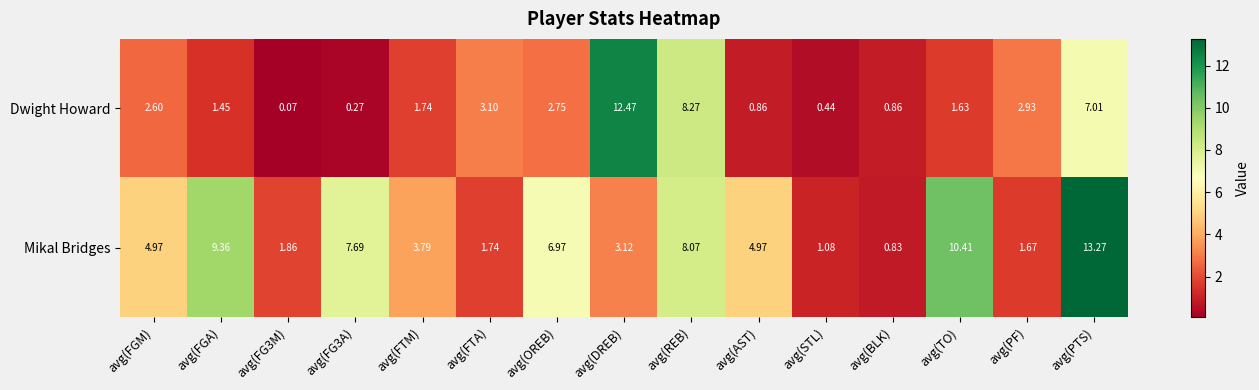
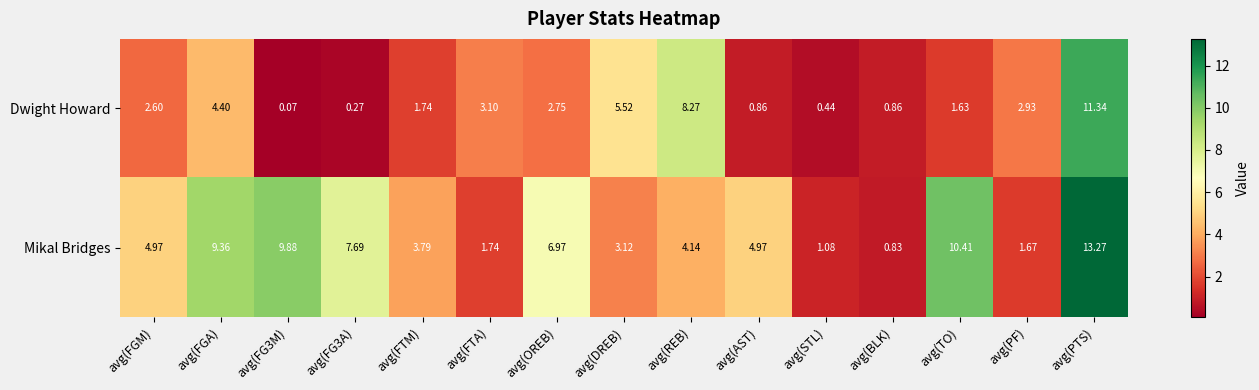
  {
    "Dwight Howard": {
      "avg(FGM)": 2.60,
-     "avg(FGA)": 1.45,
+     "avg(FGA)": 4.40,
      "avg(FG3M)": 0.07,
      "avg(FG3A)": 0.27,
      "avg(FTM)": 1.74,
      "avg(FTA)": 3.10,
      "avg(OREB)": 2.75,
-     "avg(DREB)": 12.47,
+     "avg(DREB)": 5.52,
      "avg(REB)": 8.27,
      "avg(AST)": 0.86,
      "avg(STL)": 0.44,
      "avg(BLK)": 0.86,
      "avg(TO)": 1.63,
      "avg(PF)": 2.93,
-     "avg(PTS)": 7.01
+     "avg(PTS)": 11.34
    },
    "Mikal Bridges": {
      "avg(FGM)": 4.97,
      "avg(FGA)": 9.36,
-     "avg(FG3M)": 1.86,
+     "avg(FG3M)": 9.88,
      "avg(FG3A)": 7.69,
      "avg(FTM)": 3.79,
      "avg(FTA)": 1.74,
      "avg(OREB)": 6.97,
      "avg(DREB)": 3.12,
-     "avg(REB)": 8.07,
+     "avg(REB)": 4.14,
      "avg(AST)": 4.97,
      "avg(STL)": 1.08,
      "avg(BLK)": 0.83,
      "avg(TO)": 10.41,
      "avg(PF)": 1.67,
      "avg(PTS)": 13.27
    }
  }
